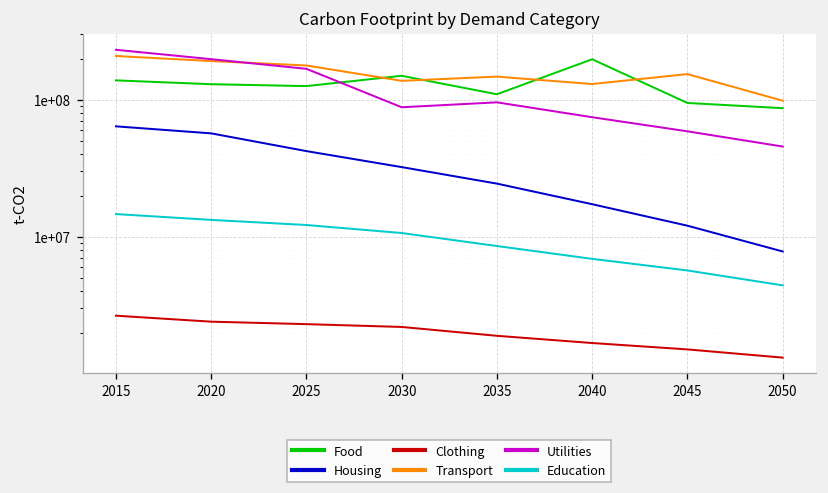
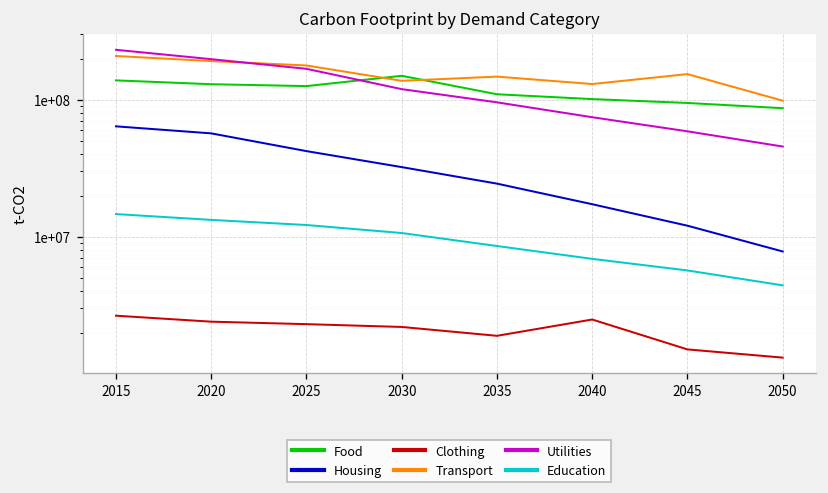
  {
    "Food": {
      "2015": 140000000,
      "2020": 130000000,
      "2025": 130000000,
      "2030": 150000000,
      "2035": 110000000,
-     "2040": 200000000,
+     "2040": 100000000,
      "2045": 90000000,
      "2050": 90000000
    },
    "Housing": {
      "2015": 60000000,
      "2020": 60000000,
      "2025": 42000000,
      "2030": 32000000,
      "2035": 24000000,
      "2040": 17000000,
      "2045": 12000000,
      "2050": 8000000
    },
    "Clothing": {
      "2015": 2700000,
      "2020": 2400000,
      "2025": 2300000,
      "2030": 2200000,
      "2035": 1900000,
-     "2040": 1700000,
+     "2040": 2500000,
      "2045": 1500000,
      "2050": 1300000
    },
    "Transport": {
      "2015": 210000000,
      "2025": 180000000,
      "2030": 140000000,
      "2035": 150000000,
      "2040": 130000000,
      "2045": 150000000,
      "2050": 100000000
    },
    "Utilities": {
      "2015": 230000000,
      "2025": 170000000,
-     "2030": 90000000,
+     "2030": 120000000,
      "2035": 100000000,
      "2040": 70000000,
      "2045": 60000000,
      "2050": 46000000
    },
    "Education": {
      "2015": 15000000,
      "2020": 13000000,
      "2025": 12000000,
      "2030": 11000000,
      "2035": 9000000,
      "2040": 7000000,
      "2045": 6000000,
      "2050": 4400000
    }
  }
